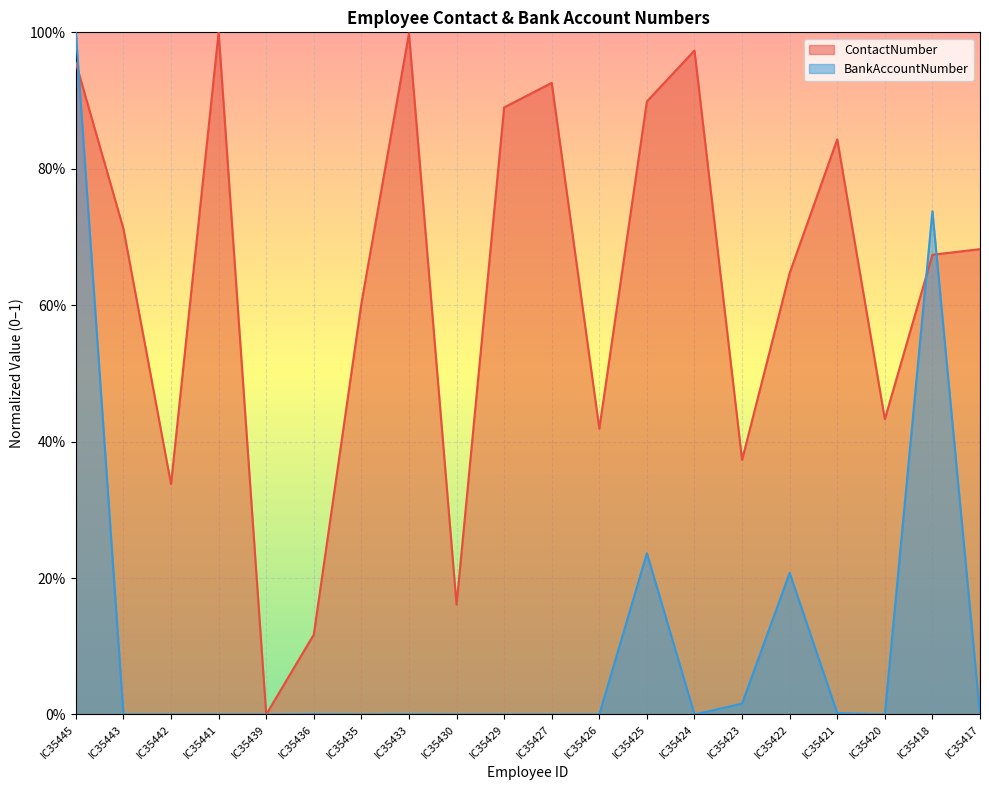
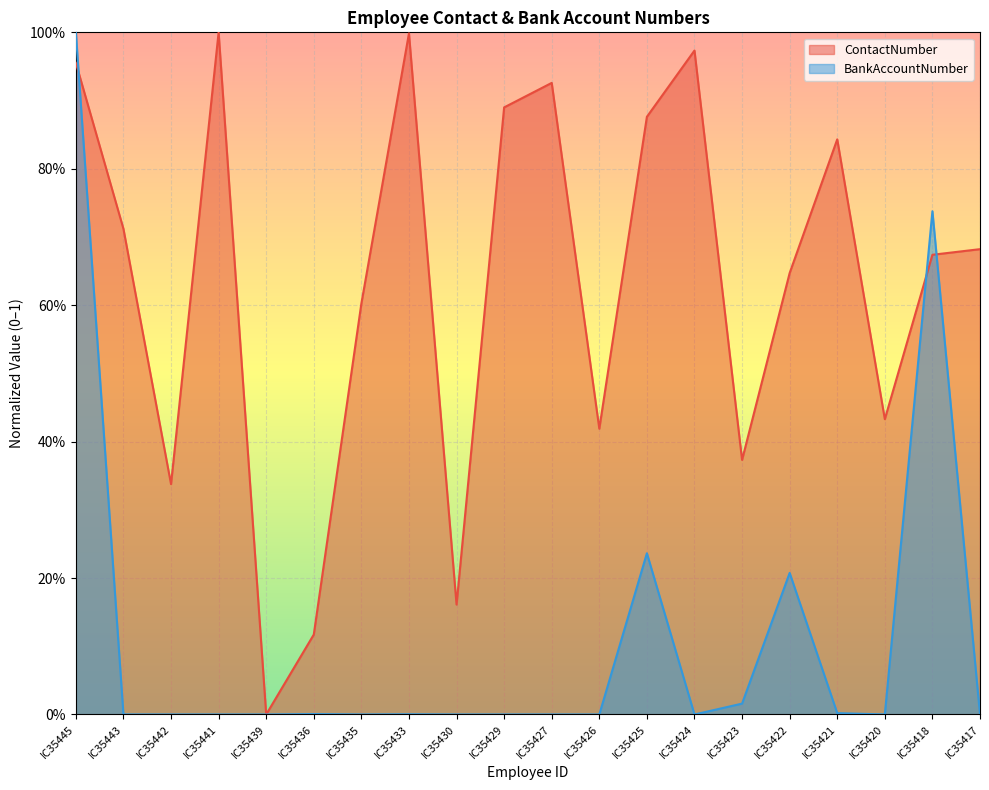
  {
    "ContactNumber": {
      "IC35445": "96%",
      "IC35443": "71%",
      "IC35442": "34%",
      "IC35441": "100%",
      "IC35436": "12%",
      "IC35435": "60%",
      "IC35433": "100%",
      "IC35430": "16%",
      "IC35429": "89%",
      "IC35427": "93%",
      "IC35426": "42%",
-     "IC35425": "90%",
+     "IC35425": "88%",
      "IC35424": "97%",
      "IC35423": "37%",
      "IC35422": "65%",
      "IC35421": "84%",
      "IC35420": "43%",
      "IC35418": "67%",
      "IC35417": "68%"
    },
    "BankAccountNumber": {
      "IC35445": "100%",
      "IC35443": "0%",
      "IC35442": "0%",
      "IC35441": "0%",
      "IC35436": "0%",
      "IC35435": "0%",
      "IC35433": "0%",
      "IC35430": "0%",
      "IC35429": "0%",
      "IC35427": "0%",
      "IC35426": "0%",
      "IC35425": "24%",
      "IC35424": "0%",
      "IC35423": "2%",
      "IC35422": "21%",
      "IC35421": "0%",
      "IC35420": "0%",
      "IC35418": "74%",
      "IC35417": "0%"
    }
  }
